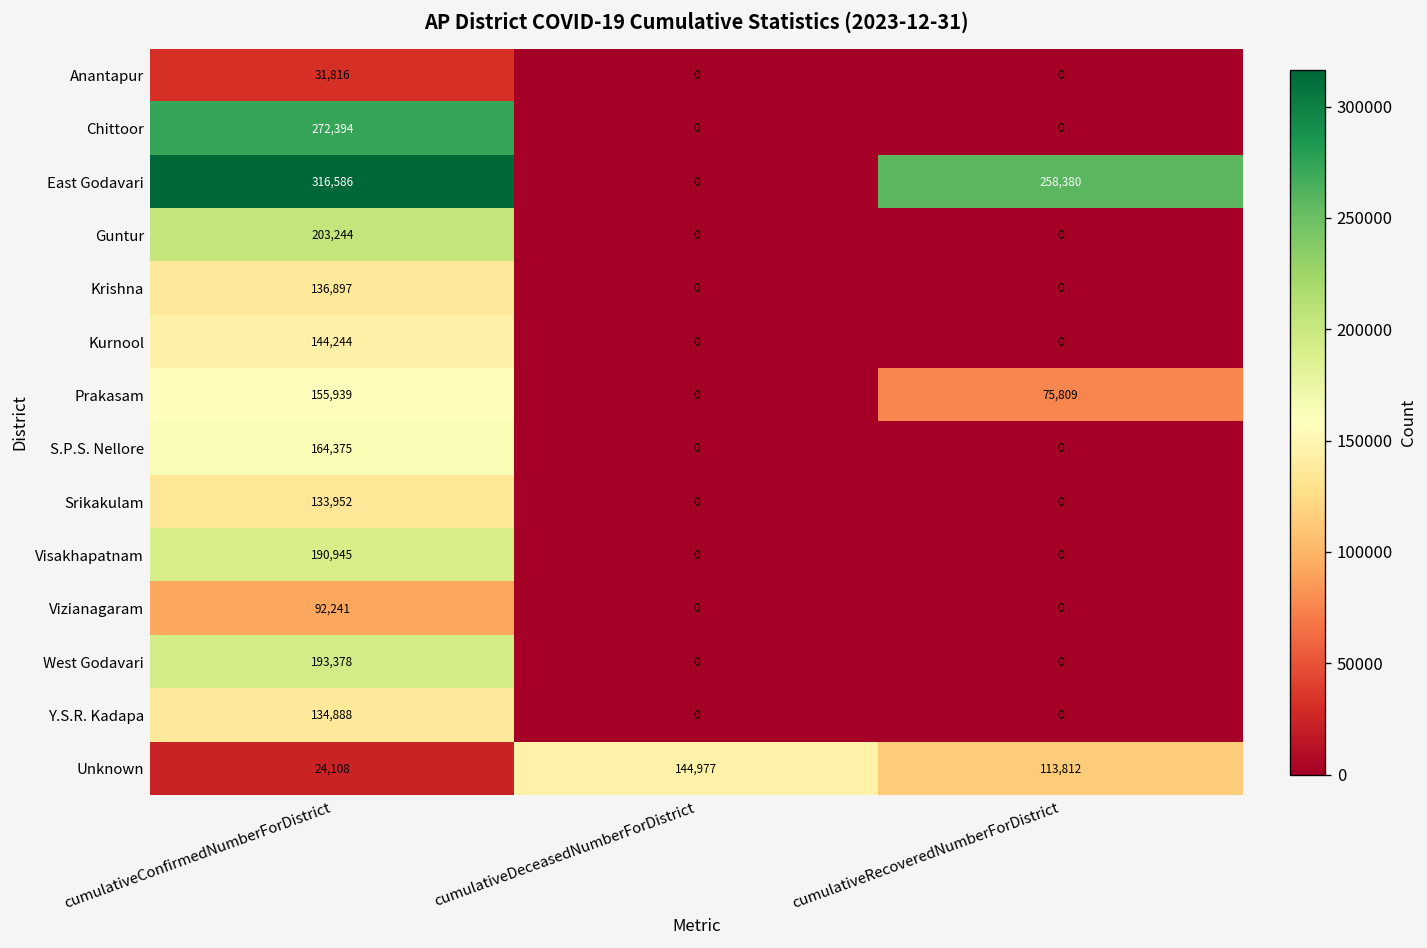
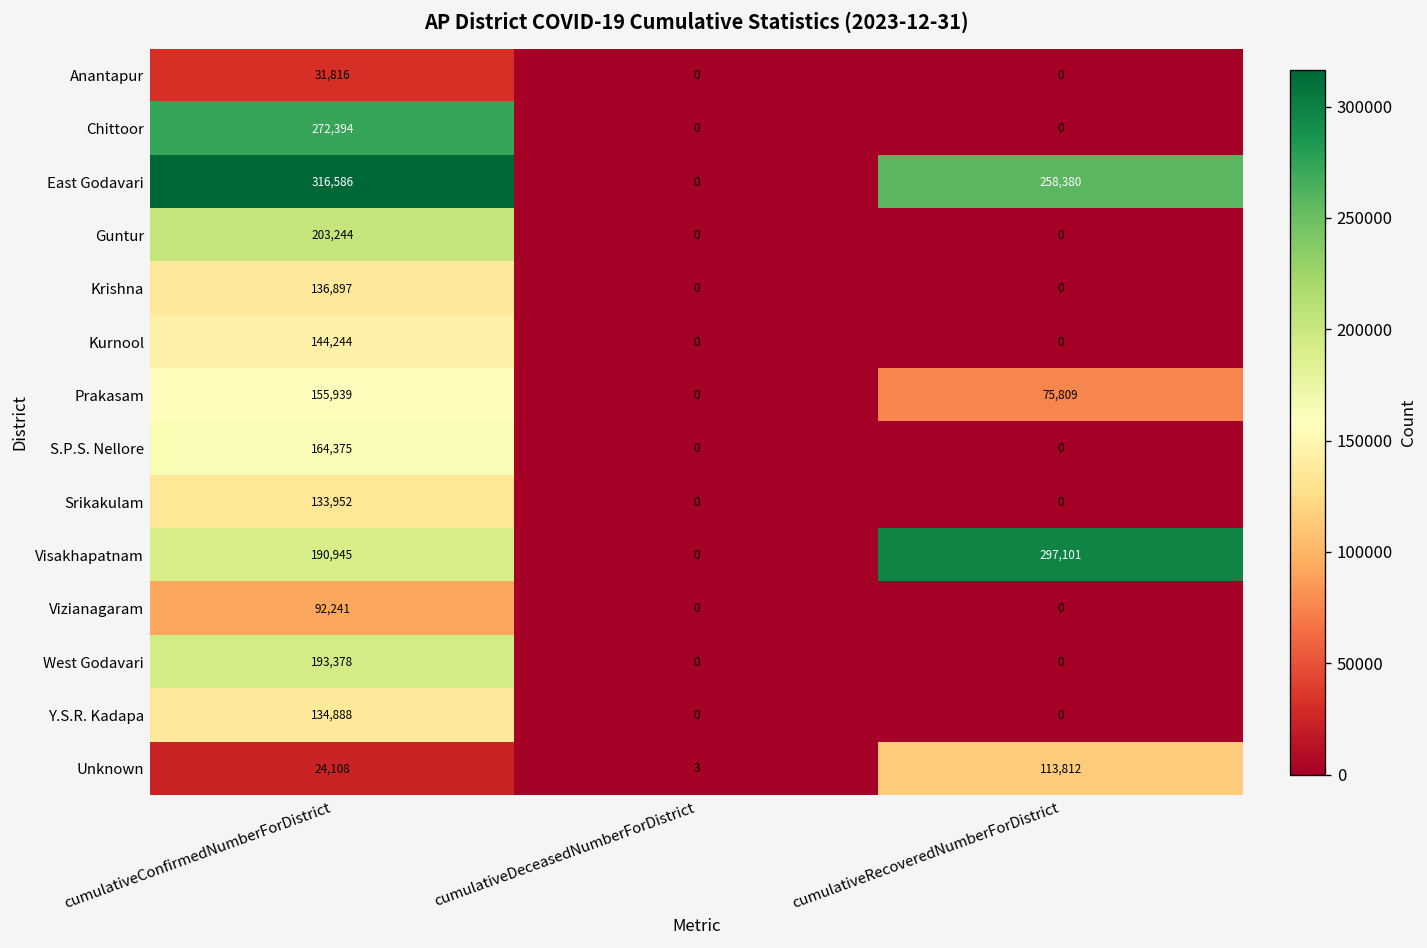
  {
    "Anantapur": {
      "cumulativeConfirmedNumberForDistrict": "31,816",
      "cumulativeDeceasedNumberForDistrict": "0",
      "cumulativeRecoveredNumberForDistrict": "0"
    },
    "Chittoor": {
      "cumulativeConfirmedNumberForDistrict": "272,394",
      "cumulativeDeceasedNumberForDistrict": "0",
      "cumulativeRecoveredNumberForDistrict": "0"
    },
    "East Godavari": {
      "cumulativeConfirmedNumberForDistrict": "316,586",
      "cumulativeDeceasedNumberForDistrict": "0",
      "cumulativeRecoveredNumberForDistrict": "258,380"
    },
    "Guntur": {
      "cumulativeConfirmedNumberForDistrict": "203,244",
      "cumulativeDeceasedNumberForDistrict": "0",
      "cumulativeRecoveredNumberForDistrict": "0"
    },
    "Krishna": {
      "cumulativeConfirmedNumberForDistrict": "136,897",
      "cumulativeDeceasedNumberForDistrict": "0",
      "cumulativeRecoveredNumberForDistrict": "0"
    },
    "Kurnool": {
      "cumulativeConfirmedNumberForDistrict": "144,244",
      "cumulativeDeceasedNumberForDistrict": "0",
      "cumulativeRecoveredNumberForDistrict": "0"
    },
    "Prakasam": {
      "cumulativeConfirmedNumberForDistrict": "155,939",
      "cumulativeDeceasedNumberForDistrict": "0",
      "cumulativeRecoveredNumberForDistrict": "75,809"
    },
    "S.P.S. Nellore": {
      "cumulativeConfirmedNumberForDistrict": "164,375",
      "cumulativeDeceasedNumberForDistrict": "0",
      "cumulativeRecoveredNumberForDistrict": "0"
    },
    "Srikakulam": {
      "cumulativeConfirmedNumberForDistrict": "133,952",
      "cumulativeDeceasedNumberForDistrict": "0",
      "cumulativeRecoveredNumberForDistrict": "0"
    },
    "Visakhapatnam": {
      "cumulativeConfirmedNumberForDistrict": "190,945",
      "cumulativeDeceasedNumberForDistrict": "0",
-     "cumulativeRecoveredNumberForDistrict": "0"
+     "cumulativeRecoveredNumberForDistrict": "297,101"
    },
    "Vizianagaram": {
      "cumulativeConfirmedNumberForDistrict": "92,241",
      "cumulativeDeceasedNumberForDistrict": "0",
      "cumulativeRecoveredNumberForDistrict": "0"
    },
    "West Godavari": {
      "cumulativeConfirmedNumberForDistrict": "193,378",
      "cumulativeDeceasedNumberForDistrict": "0",
      "cumulativeRecoveredNumberForDistrict": "0"
    },
    "Y.S.R. Kadapa": {
      "cumulativeConfirmedNumberForDistrict": "134,888",
      "cumulativeDeceasedNumberForDistrict": "0",
      "cumulativeRecoveredNumberForDistrict": "0"
    },
    "Unknown": {
      "cumulativeConfirmedNumberForDistrict": "24,108",
-     "cumulativeDeceasedNumberForDistrict": "144,977",
+     "cumulativeDeceasedNumberForDistrict": "3",
      "cumulativeRecoveredNumberForDistrict": "113,812"
    }
  }
